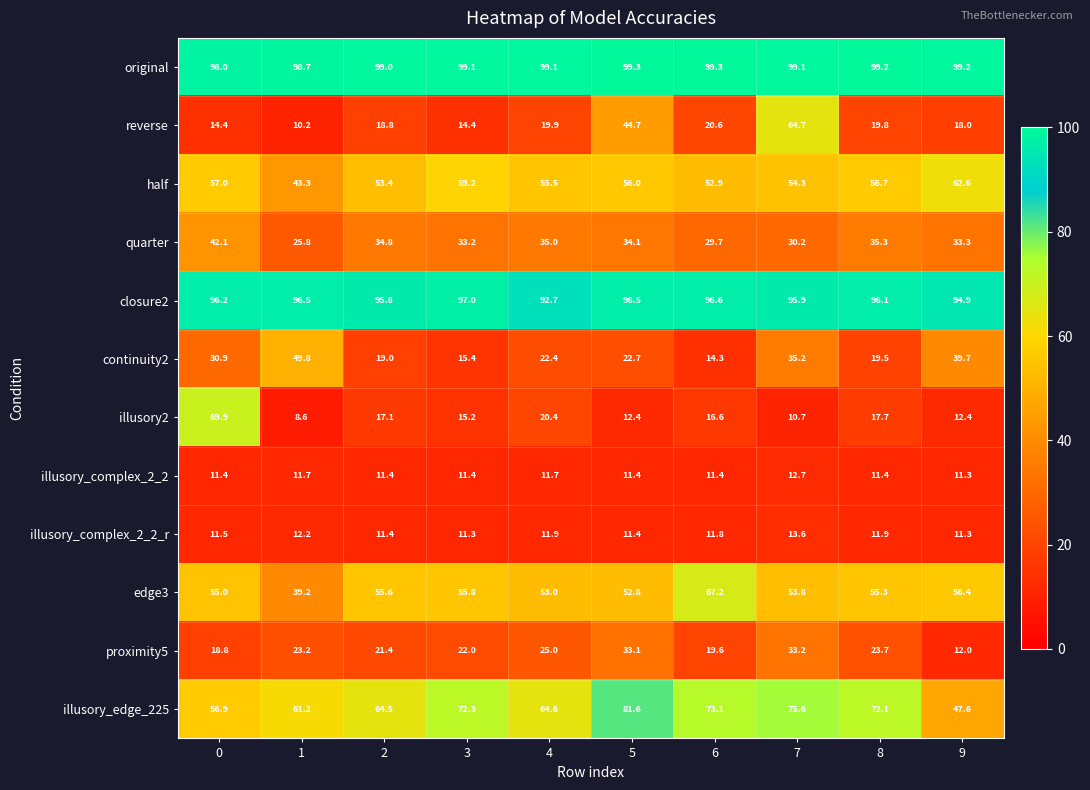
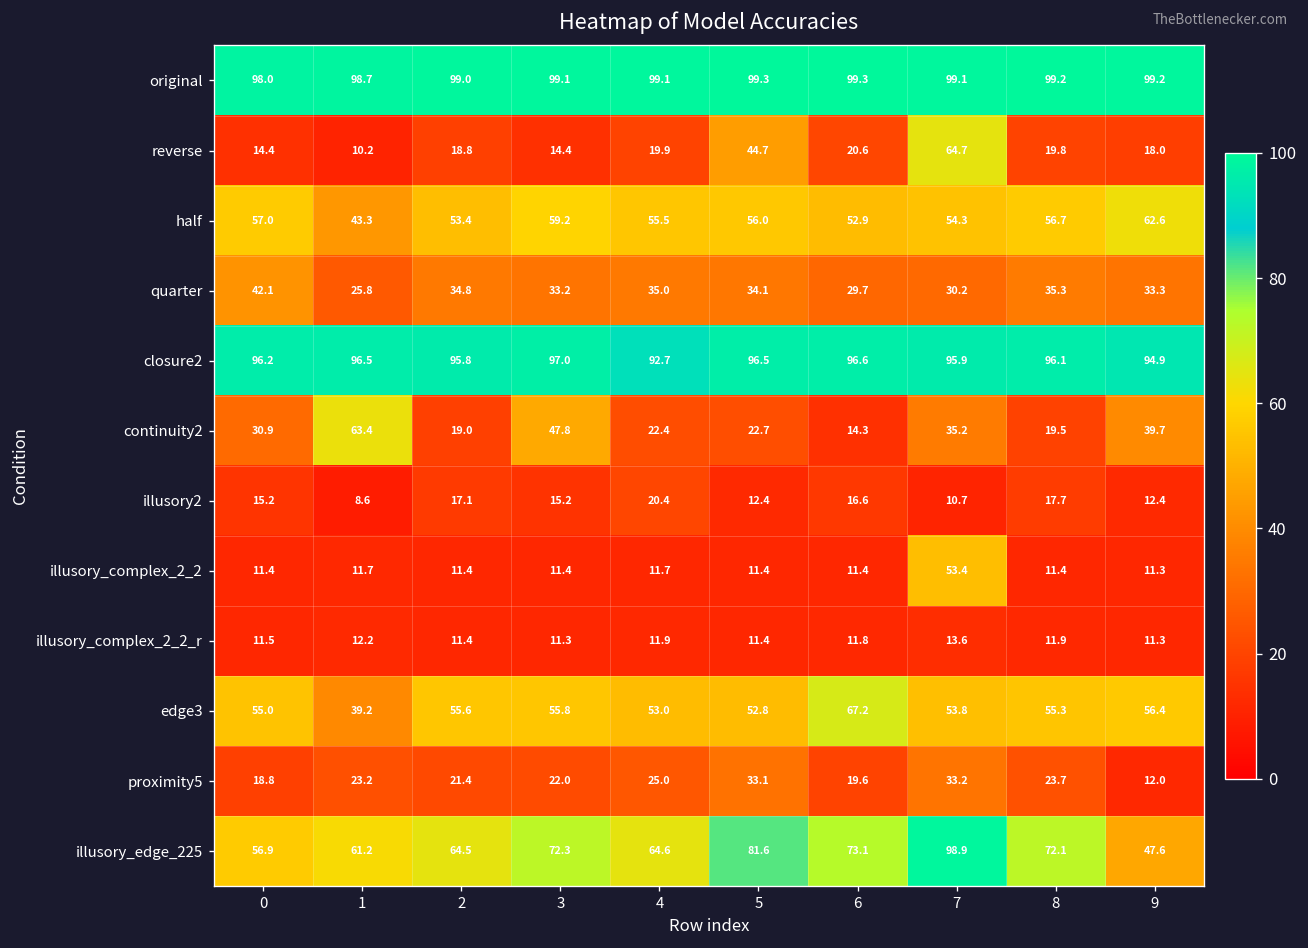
  {
    "original": {
      "0": 98.0,
      "1": 98.7,
      "2": 99.0,
      "3": 99.1,
      "4": 99.1,
      "5": 99.3,
      "6": 99.3,
      "7": 99.1,
      "8": 99.2,
      "9": 99.2
    },
    "reverse": {
      "0": 14.4,
      "1": 10.2,
      "2": 18.8,
      "3": 14.4,
      "4": 19.9,
      "5": 44.7,
      "6": 20.6,
      "7": 64.7,
      "8": 19.8,
      "9": 18.0
    },
    "half": {
      "0": 57.0,
      "1": 43.3,
      "2": 53.4,
      "3": 59.2,
      "4": 55.5,
      "5": 56.0,
      "6": 52.9,
      "7": 54.3,
      "8": 56.7,
      "9": 62.6
    },
    "quarter": {
      "0": 42.1,
      "1": 25.8,
      "2": 34.8,
      "3": 33.2,
      "4": 35.0,
      "5": 34.1,
      "6": 29.7,
      "7": 30.2,
      "8": 35.3,
      "9": 33.3
    },
    "closure2": {
      "0": 96.2,
      "1": 96.5,
      "2": 95.8,
      "3": 97.0,
      "4": 92.7,
      "5": 96.5,
      "6": 96.6,
      "7": 95.9,
      "8": 96.1,
      "9": 94.9
    },
    "continuity2": {
      "0": 30.9,
-     "1": 49.8,
+     "1": 63.4,
      "2": 19.0,
-     "3": 15.4,
+     "3": 47.8,
      "4": 22.4,
      "5": 22.7,
      "6": 14.3,
      "7": 35.2,
      "8": 19.5,
      "9": 39.7
    },
    "illusory2": {
-     "0": 69.9,
+     "0": 15.2,
      "1": 8.6,
      "2": 17.1,
      "3": 15.2,
      "4": 20.4,
      "5": 12.4,
      "6": 16.6,
      "7": 10.7,
      "8": 17.7,
      "9": 12.4
    },
    "illusory_complex_2_2": {
      "0": 11.4,
      "1": 11.7,
      "2": 11.4,
      "3": 11.4,
      "4": 11.7,
      "5": 11.4,
      "6": 11.4,
-     "7": 12.7,
+     "7": 53.4,
      "8": 11.4,
      "9": 11.3
    },
    "illusory_complex_2_2_r": {
      "0": 11.5,
      "1": 12.2,
      "2": 11.4,
      "3": 11.3,
      "4": 11.9,
      "5": 11.4,
      "6": 11.8,
      "7": 13.6,
      "8": 11.9,
      "9": 11.3
    },
    "edge3": {
      "0": 55.0,
      "1": 39.2,
      "2": 55.6,
      "3": 55.8,
      "4": 53.0,
      "5": 52.8,
      "6": 67.2,
      "7": 53.8,
      "8": 55.3,
      "9": 56.4
    },
    "proximity5": {
      "0": 18.8,
      "1": 23.2,
      "2": 21.4,
      "3": 22.0,
      "4": 25.0,
      "5": 33.1,
      "6": 19.6,
      "7": 33.2,
      "8": 23.7,
      "9": 12.0
    },
    "illusory_edge_225": {
      "0": 56.9,
      "1": 61.2,
      "2": 64.5,
      "3": 72.3,
      "4": 64.6,
      "5": 81.6,
      "6": 73.1,
-     "7": 75.6,
+     "7": 98.9,
      "8": 72.1,
      "9": 47.6
    }
  }
